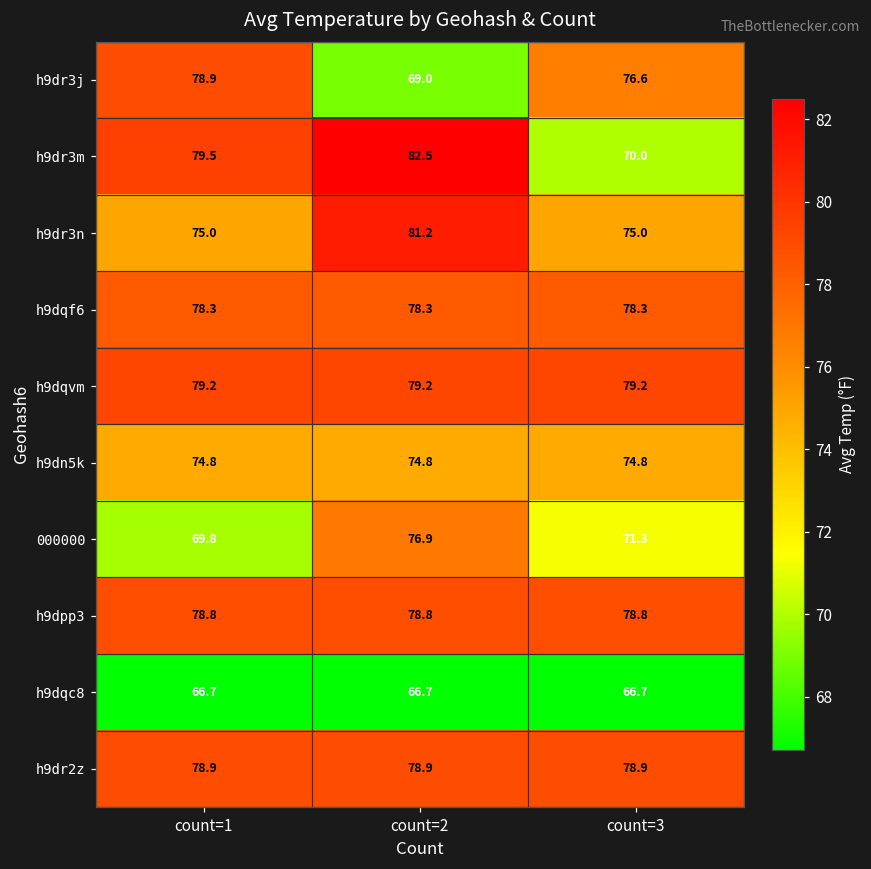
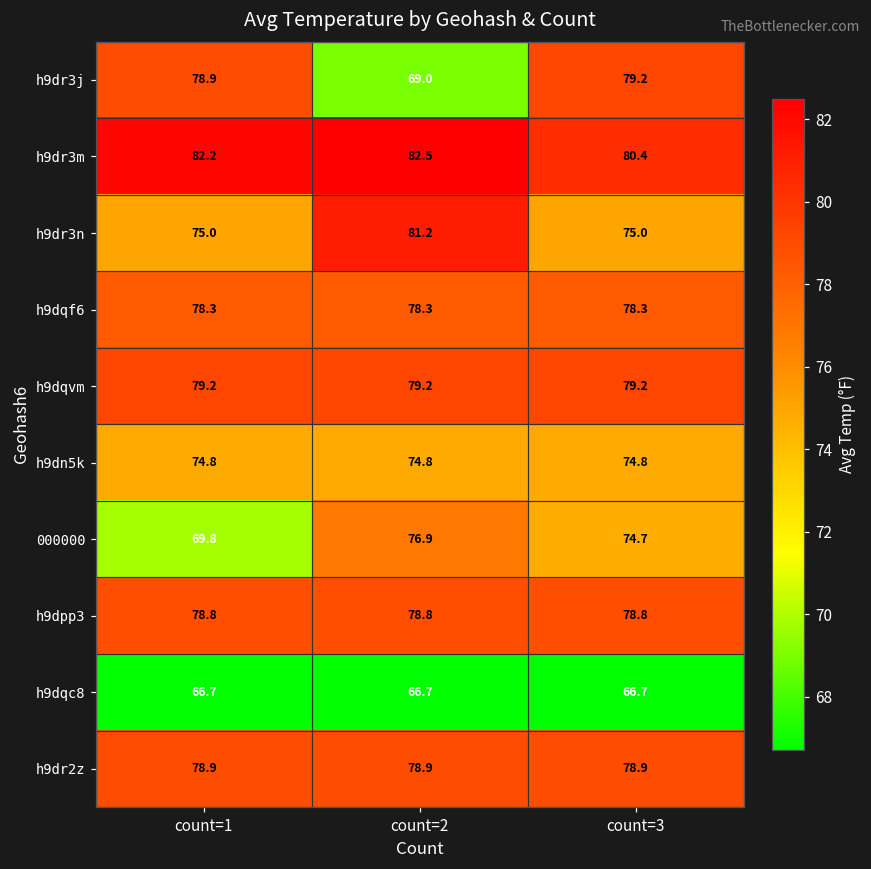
  {
    "h9dr3j": {
      "count=1": 78.9,
      "count=2": 69.0,
-     "count=3": 76.6
+     "count=3": 79.2
    },
    "h9dr3m": {
-     "count=1": 79.5,
+     "count=1": 82.2,
      "count=2": 82.5,
-     "count=3": 70.0
+     "count=3": 80.4
    },
    "h9dr3n": {
      "count=1": 75.0,
      "count=2": 81.2,
      "count=3": 75.0
    },
    "h9dqf6": {
      "count=1": 78.3,
      "count=2": 78.3,
      "count=3": 78.3
    },
    "h9dqvm": {
      "count=1": 79.2,
      "count=2": 79.2,
      "count=3": 79.2
    },
    "h9dn5k": {
      "count=1": 74.8,
      "count=2": 74.8,
      "count=3": 74.8
    },
    "000000": {
      "count=1": 69.8,
      "count=2": 76.9,
-     "count=3": 71.3
+     "count=3": 74.7
    },
    "h9dpp3": {
      "count=1": 78.8,
      "count=2": 78.8,
      "count=3": 78.8
    },
    "h9dqc8": {
      "count=1": 66.7,
      "count=2": 66.7,
      "count=3": 66.7
    },
    "h9dr2z": {
      "count=1": 78.9,
      "count=2": 78.9,
      "count=3": 78.9
    }
  }
